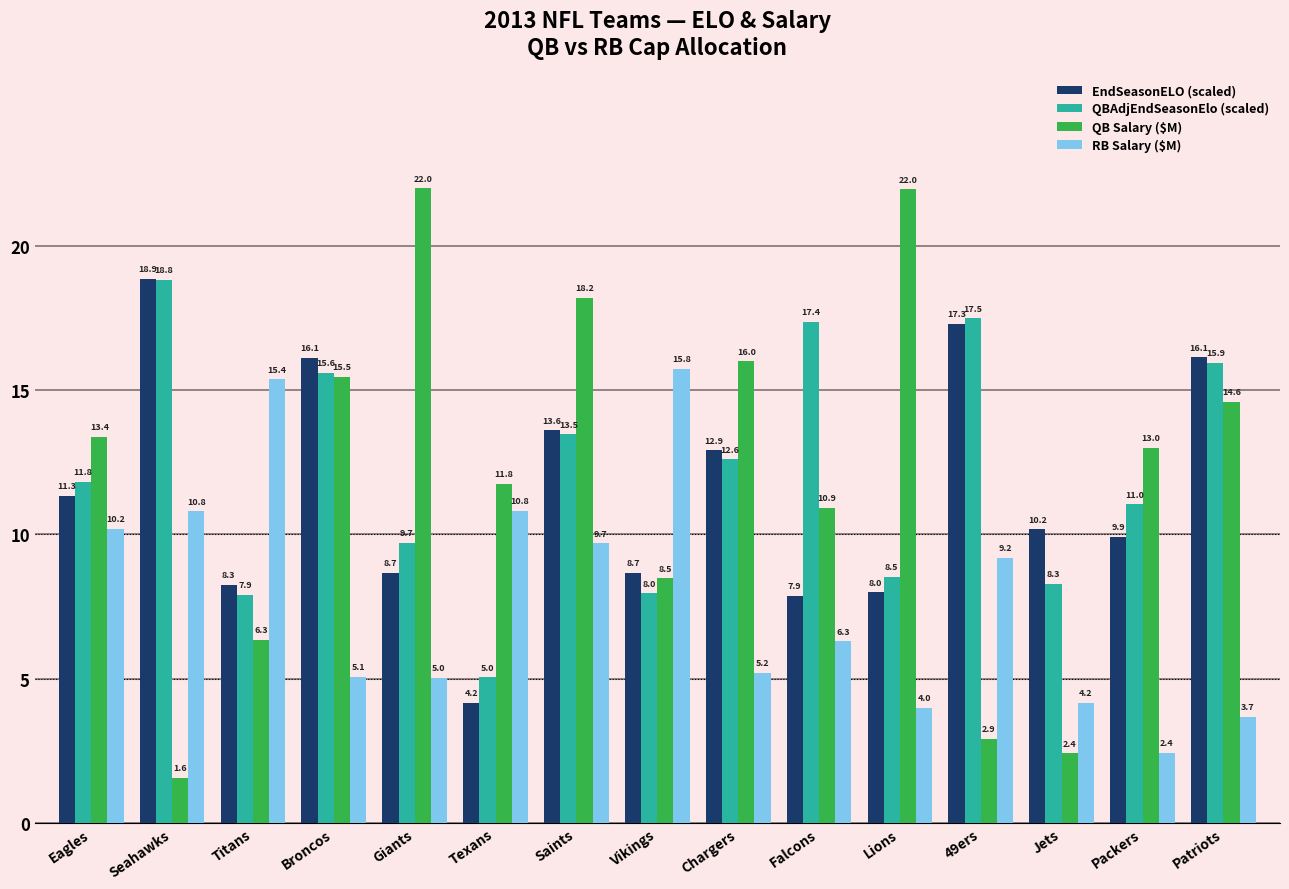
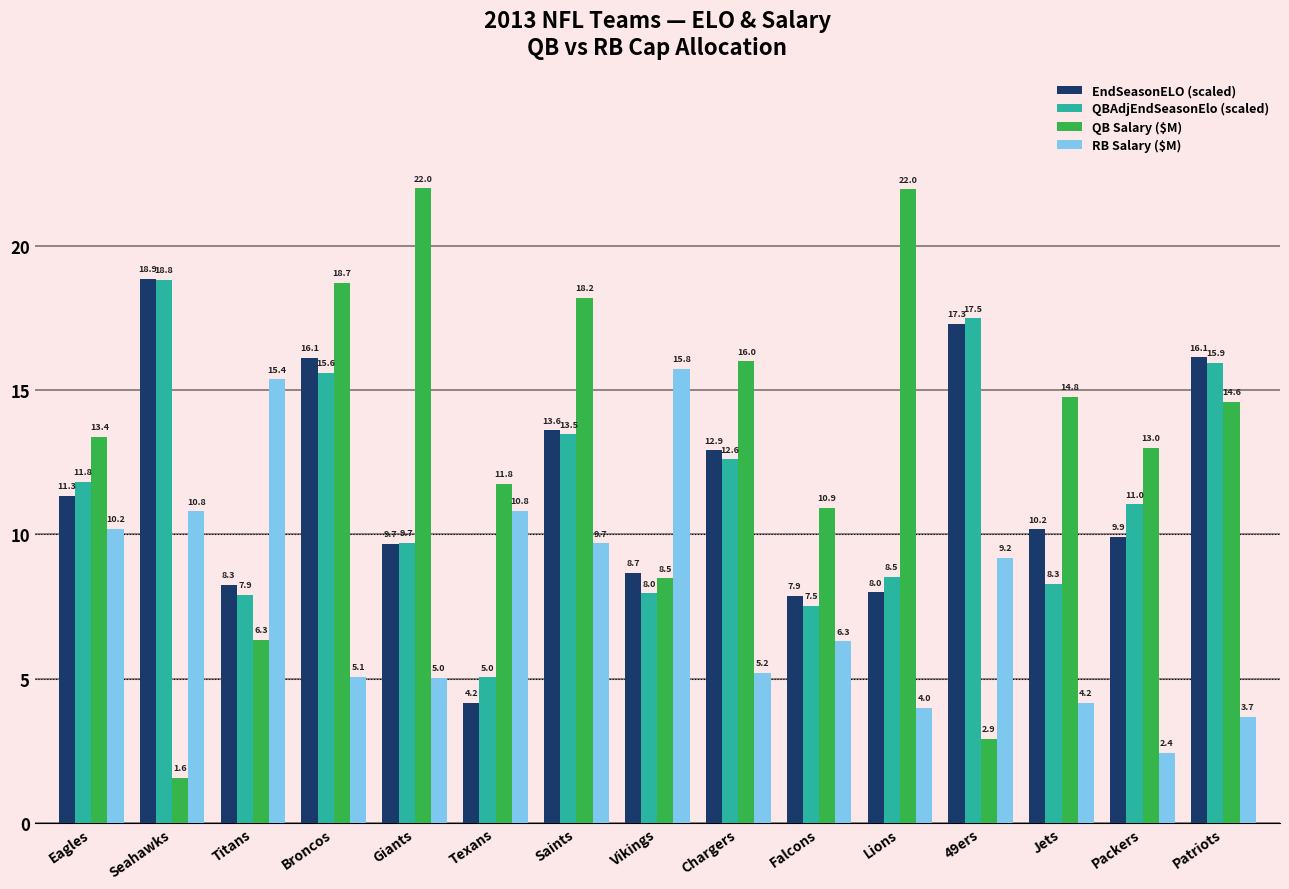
  {
    "EndSeasonELO (scaled)": {
      "Eagles": 11.3,
      "Seahawks": 18.9,
      "Titans": 8.3,
      "Broncos": 16.1,
-     "Giants": 8.7,
+     "Giants": 9.7,
      "Texans": 4.2,
      "Saints": 13.6,
      "Vikings": 8.7,
      "Chargers": 12.9,
      "Falcons": 7.9,
      "Lions": 8.0,
      "49ers": 17.3,
      "Jets": 10.2,
      "Packers": 9.9,
      "Patriots": 16.1
    },
    "QBAdjEndSeasonElo (scaled)": {
      "Eagles": 11.8,
      "Seahawks": 18.8,
      "Titans": 7.9,
      "Broncos": 15.6,
      "Giants": 9.7,
      "Texans": 5.0,
      "Saints": 13.5,
      "Vikings": 8.0,
      "Chargers": 12.6,
-     "Falcons": 17.4,
+     "Falcons": 7.5,
      "Lions": 8.5,
      "49ers": 17.5,
      "Jets": 8.3,
      "Packers": 11.0,
      "Patriots": 15.9
    },
    "QB Salary ($M)": {
      "Eagles": 13.4,
      "Seahawks": 1.6,
      "Titans": 6.3,
-     "Broncos": 15.5,
+     "Broncos": 18.7,
      "Giants": 22.0,
      "Texans": 11.8,
      "Saints": 18.2,
      "Vikings": 8.5,
      "Chargers": 16.0,
      "Falcons": 10.9,
      "Lions": 22.0,
      "49ers": 2.9,
-     "Jets": 2.4,
+     "Jets": 14.8,
      "Packers": 13.0,
      "Patriots": 14.6
    },
    "RB Salary ($M)": {
      "Eagles": 10.2,
      "Seahawks": 10.8,
      "Titans": 15.4,
      "Broncos": 5.1,
      "Giants": 5.0,
      "Texans": 10.8,
      "Saints": 9.7,
      "Vikings": 15.8,
      "Chargers": 5.2,
      "Falcons": 6.3,
      "Lions": 4.0,
      "49ers": 9.2,
      "Jets": 4.2,
      "Packers": 2.4,
      "Patriots": 3.7
    }
  }
